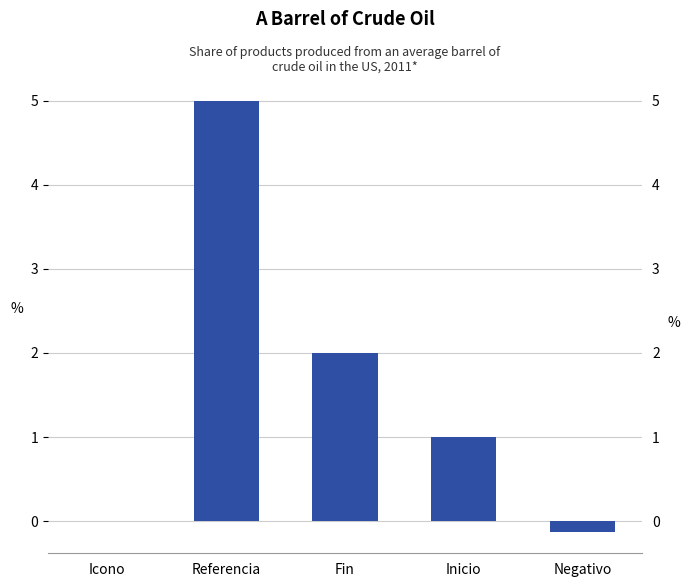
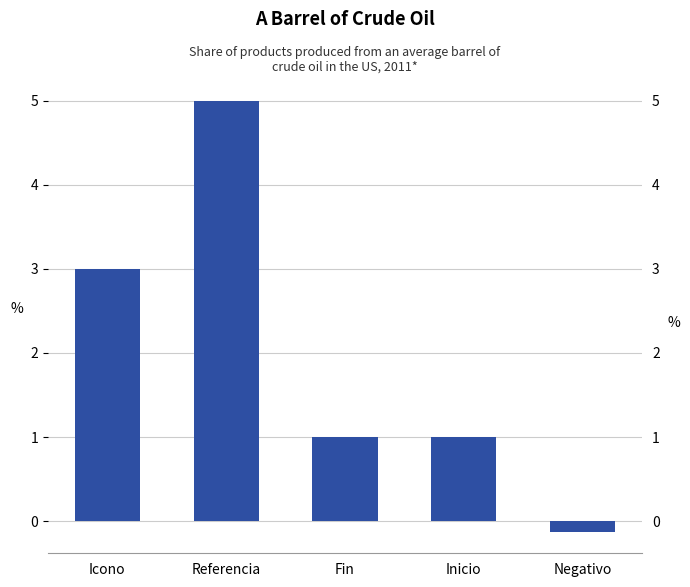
  {
-   "Icono": 0,
+   "Icono": 3,
    "Referencia": 5,
-   "Fin": 2,
+   "Fin": 1,
    "Inicio": 1,
    "Negativo": -0.1
  }
